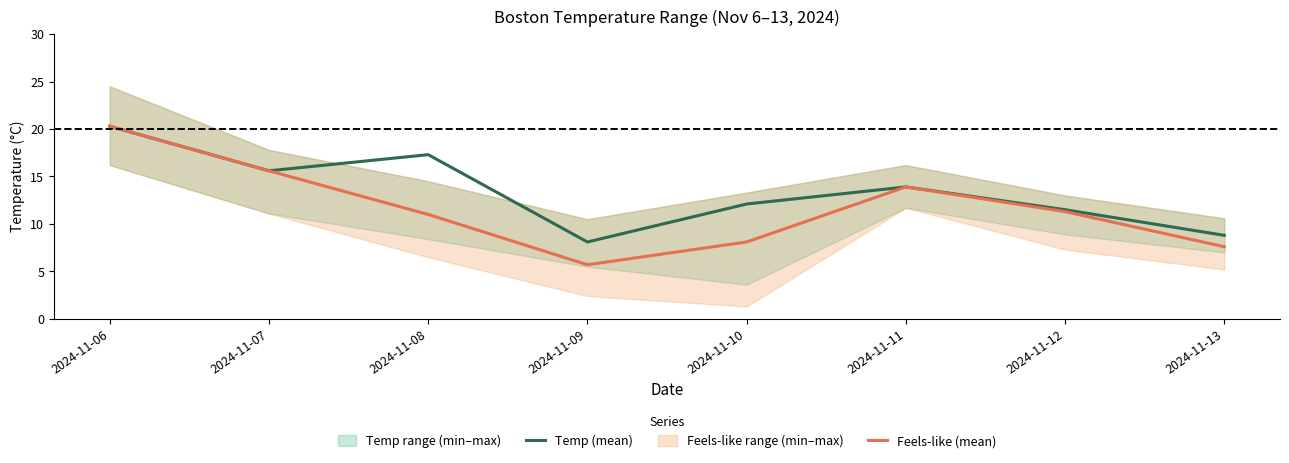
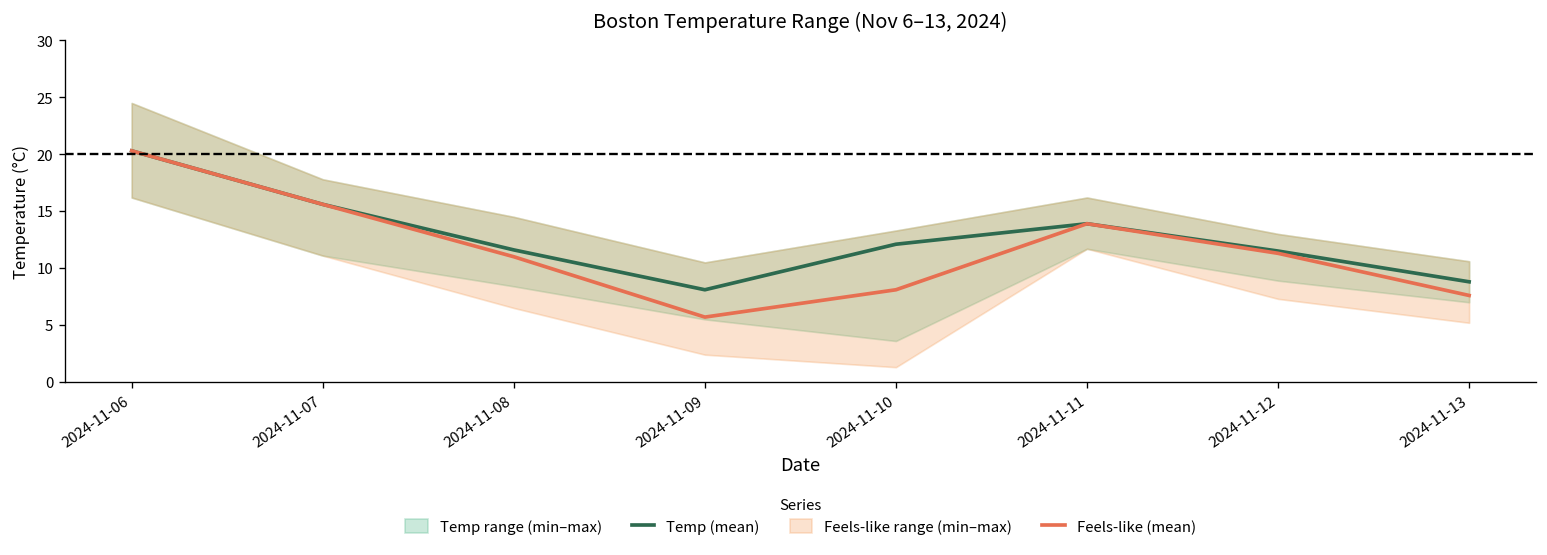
  {
    "Temp (mean)": {
-     "2024-11-08": 17,
+     "2024-11-08": 12,
      "2024-11-09": 8,
      "2024-11-10": 12,
      "2024-11-13": 9
    }
  }
